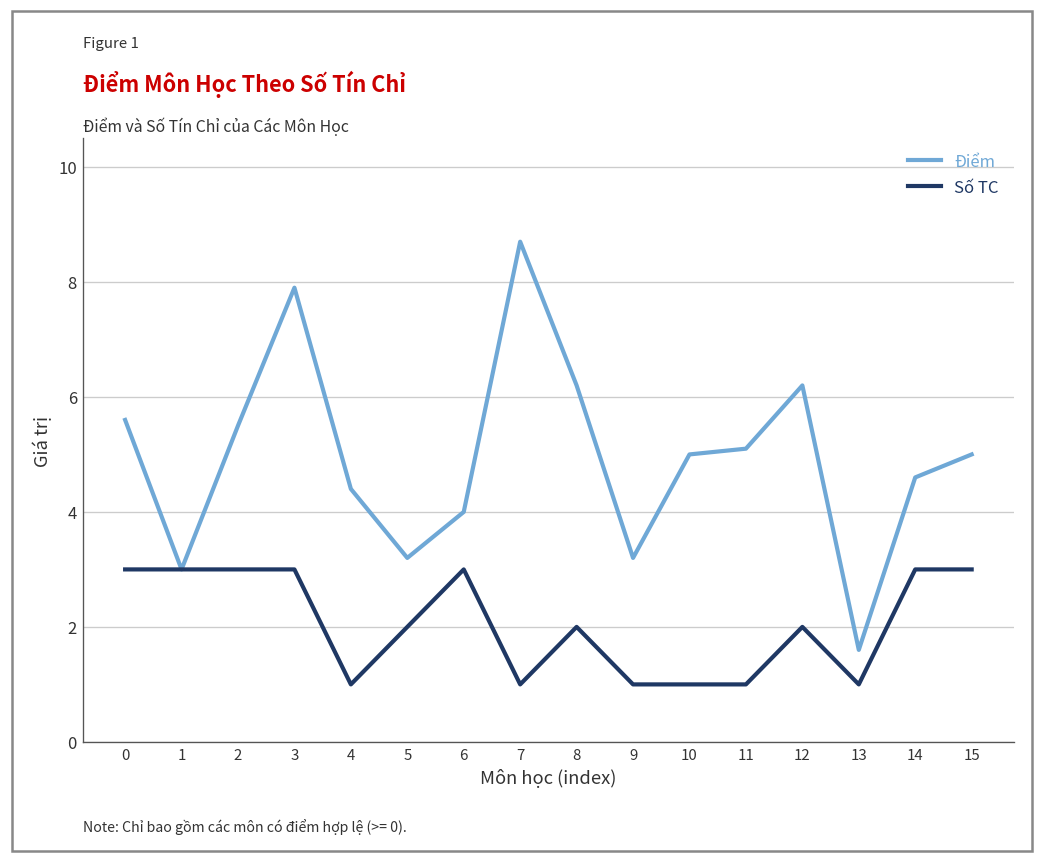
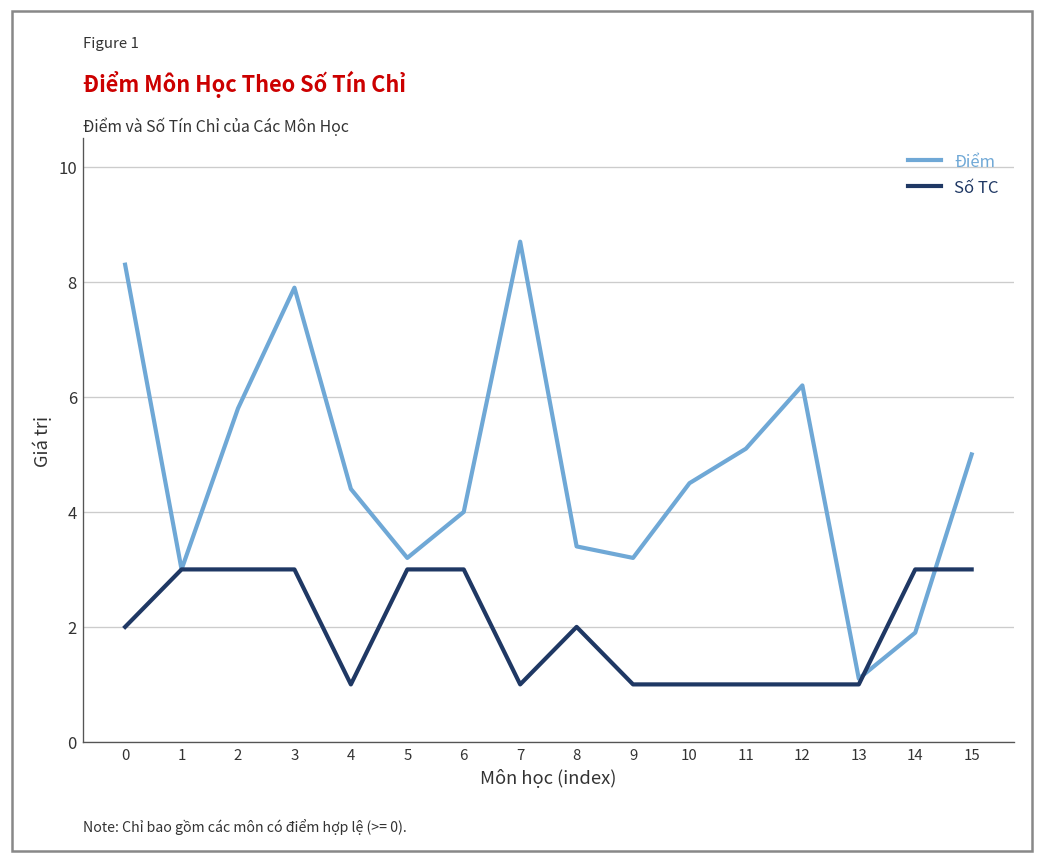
  {
    "Điểm": {
-     "0": 5.6,
-     "2": 5.5,
+     "0": 8.3,
+     "2": 5.8,
      "3": 7.9,
      "4": 4.4,
      "5": 3.2,
      "6": 4.0,
      "7": 8.7,
-     "8": 6.2,
+     "8": 3.4,
      "9": 3.2,
-     "10": 5.0,
+     "10": 4.5,
      "11": 5.1,
      "12": 6.2,
-     "13": 1.6,
-     "14": 4.6,
+     "13": 1.1,
+     "14": 1.9,
      "15": 5.0
    },
    "Số TC": {
-     "0": 3,
+     "0": 2,
      "2": 3,
      "3": 3,
      "4": 1,
-     "5": 2,
+     "5": 3,
      "6": 3,
      "7": 1,
      "8": 2,
      "9": 1,
      "10": 1,
      "11": 1,
-     "12": 2,
+     "12": 1,
      "13": 1,
      "14": 3,
      "15": 3
    }
  }
